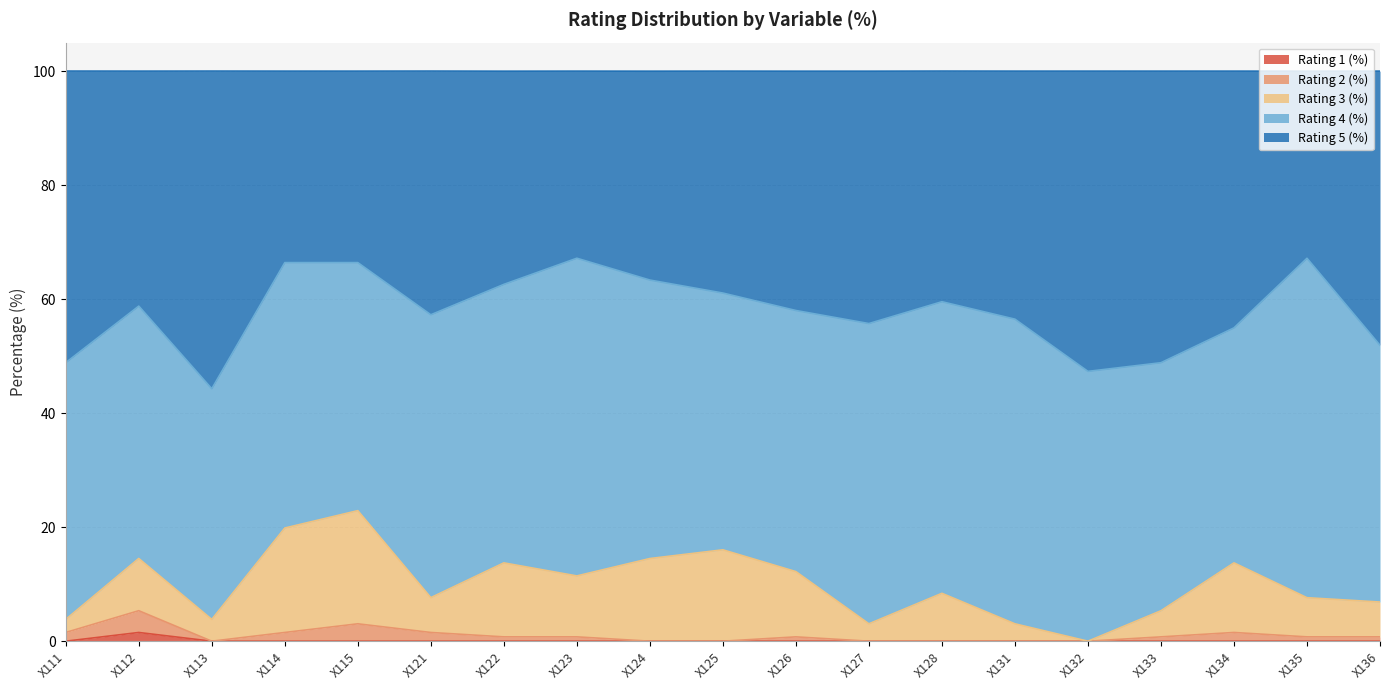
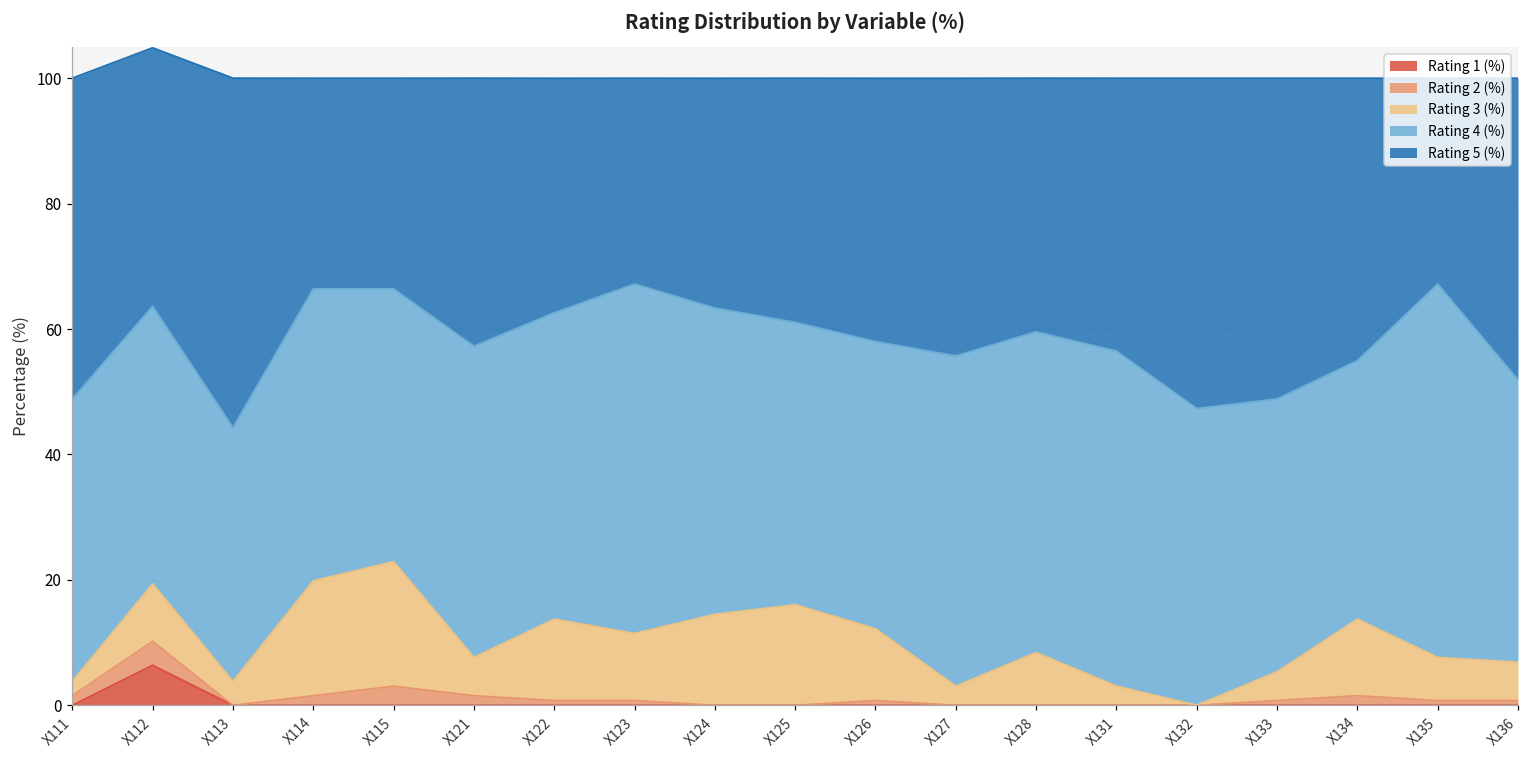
  {
    "Rating 1 (%)": {
      "X111": 0,
-     "X112": 2,
+     "X112": 6,
      "X114": 0,
      "X115": 0,
      "X121": 0,
      "X122": 0,
      "X123": 0,
      "X126": 0,
      "X133": 0,
      "X134": 0,
      "X135": 0,
      "X136": 0
    },
    "Rating 4 (%)": {
      "X111": 45,
      "X112": 44,
      "X113": 40,
      "X114": 47,
      "X115": 44,
      "X121": 50,
      "X122": 49,
      "X123": 56,
      "X124": 49,
      "X125": 45,
      "X126": 46,
      "X127": 53,
      "X128": 51,
      "X131": 53,
      "X132": 47,
      "X133": 44,
      "X134": 41,
      "X135": 60,
      "X136": 45
    },
    "Rating 5 (%)": {
      "X111": 51,
      "X112": 41,
      "X113": 56,
      "X114": 34,
      "X115": 34,
      "X121": 43,
      "X122": 37,
      "X123": 33,
      "X124": 37,
      "X125": 39,
      "X126": 42,
      "X127": 44,
      "X128": 40,
      "X131": 44,
      "X132": 53,
      "X133": 51,
      "X134": 45,
      "X136": 48
    }
  }
